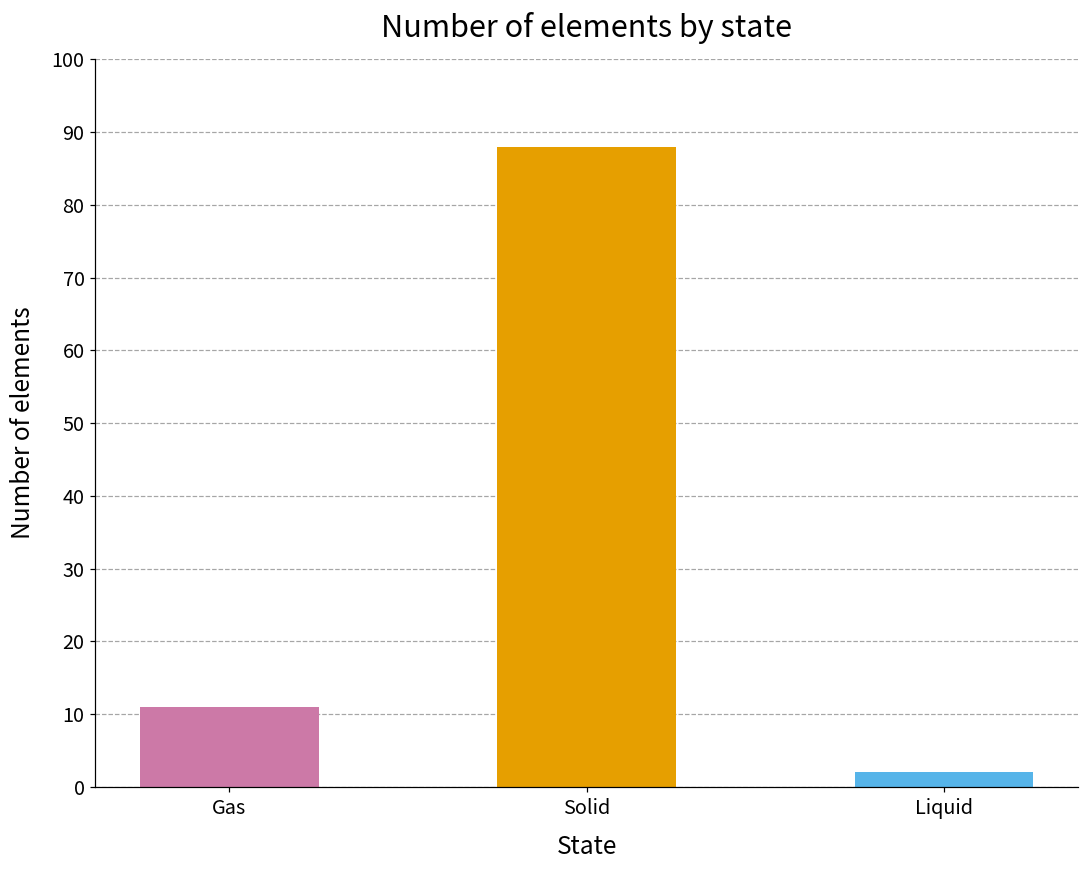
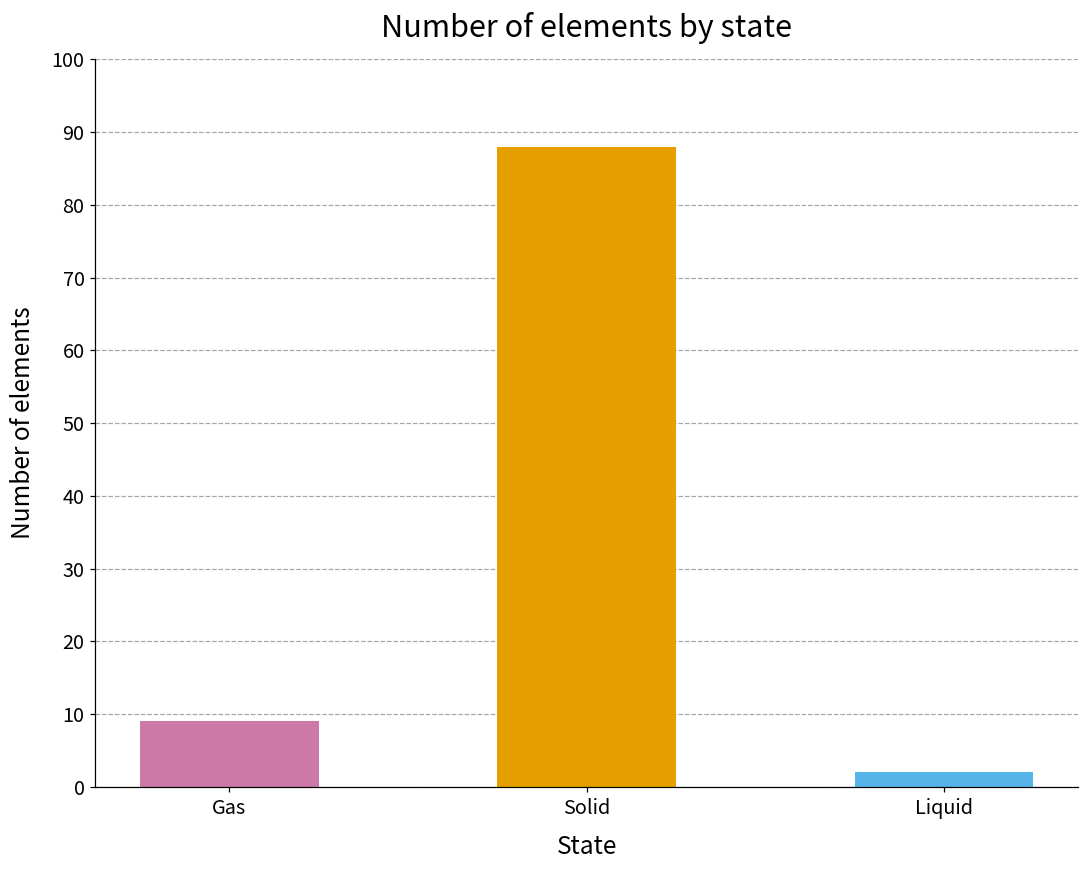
  {
-   "Gas": 11,
+   "Gas": 9,
    "Solid": 88,
    "Liquid": 2
  }
